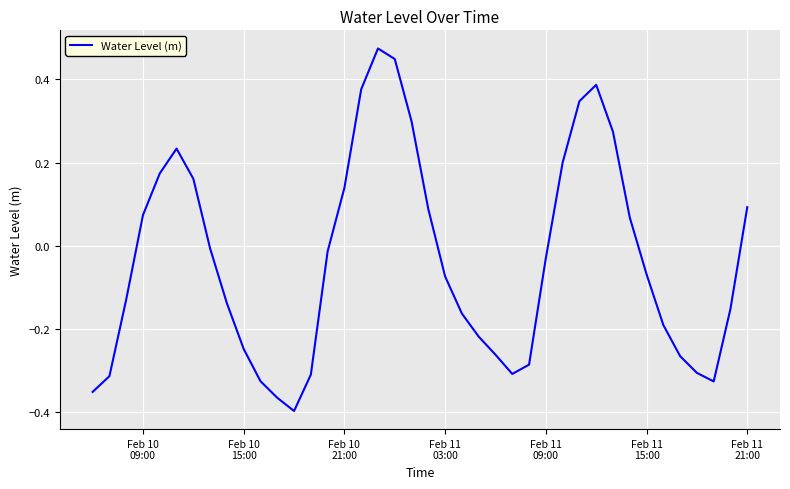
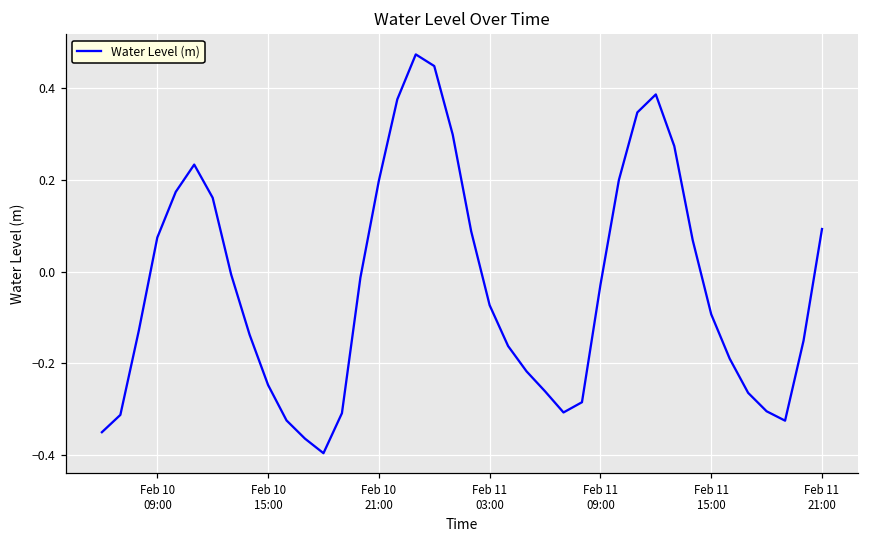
  {
    "Feb 10 09:00": 0.07,
    "Feb 10 15:00": -0.25,
-   "Feb 10 21:00": 0.14,
+   "Feb 10 21:00": 0.20,
    "Feb 11 03:00": -0.07,
    "Feb 11 09:00": -0.03,
-   "Feb 11 15:00": -0.07,
+   "Feb 11 15:00": -0.09,
    "Feb 11 21:00": 0.09
  }
